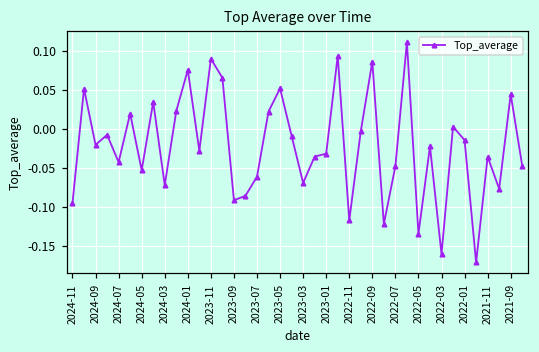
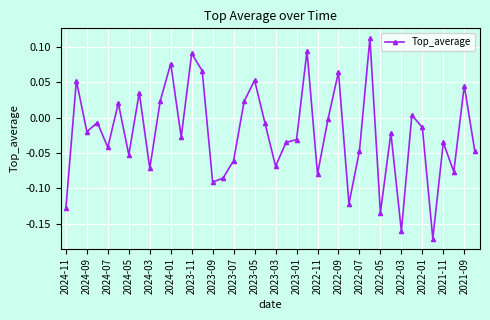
  {
-   "2024-11": -0.09,
+   "2024-11": -0.13,
    "2024-09": -0.02,
    "2024-07": -0.04,
    "2024-05": -0.05,
    "2024-03": -0.07,
    "2024-01": 0.08,
    "2023-11": 0.09,
    "2023-09": -0.09,
    "2023-07": -0.06,
    "2023-05": 0.05,
    "2023-03": -0.07,
    "2023-01": -0.03,
-   "2022-11": -0.12,
-   "2022-09": 0.09,
+   "2022-11": -0.08,
+   "2022-09": 0.06,
    "2022-07": -0.05,
    "2022-05": -0.13,
    "2022-03": -0.16,
    "2022-01": -0.01,
    "2021-11": -0.04,
    "2021-09": 0.04
  }
